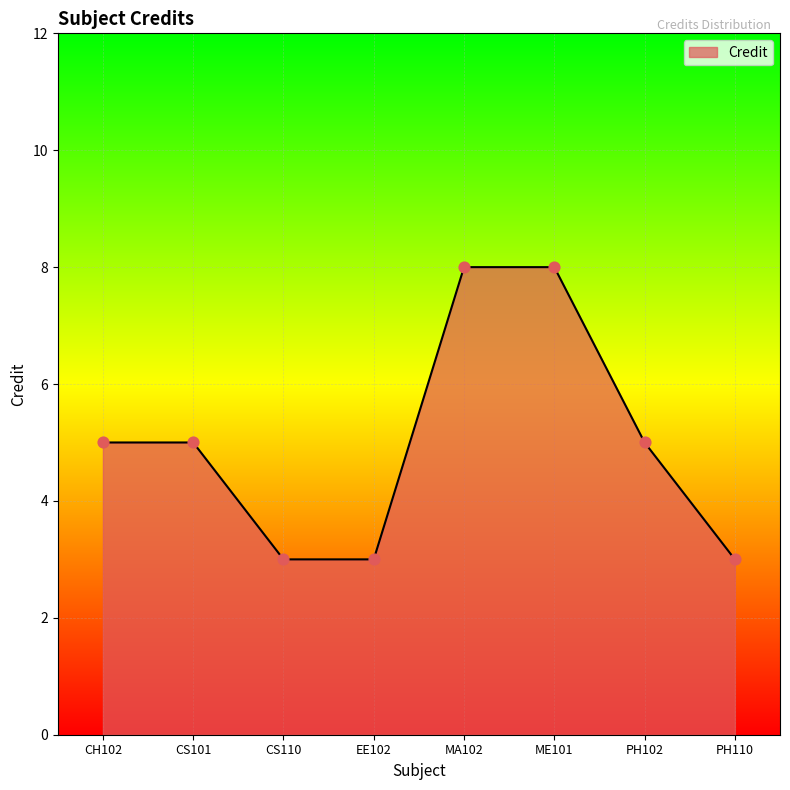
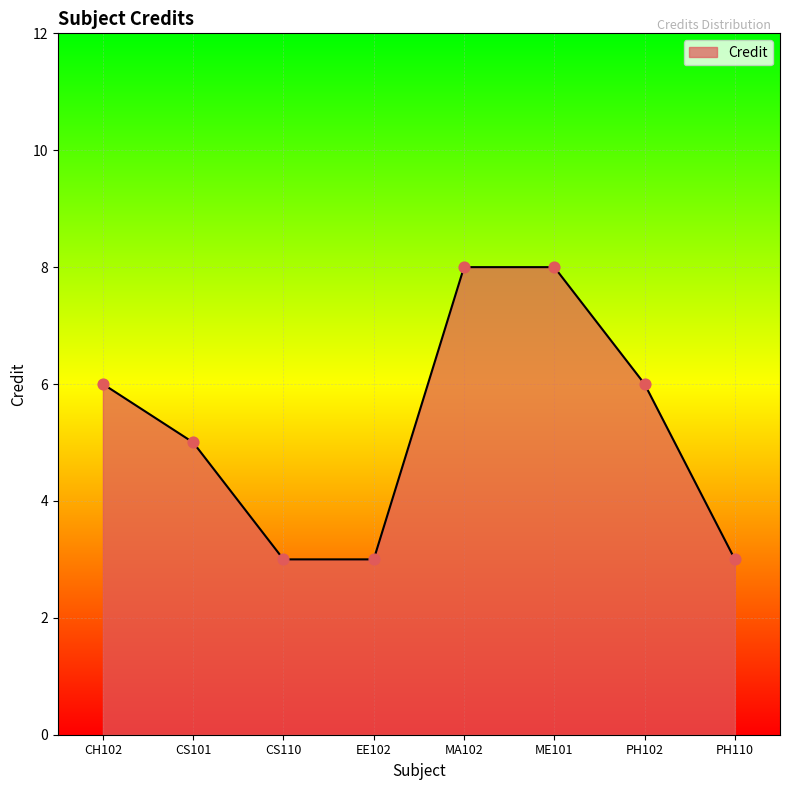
  {
-   "CH102": 5,
+   "CH102": 6,
    "CS101": 5,
    "CS110": 3,
    "EE102": 3,
    "MA102": 8,
    "ME101": 8,
-   "PH102": 5,
+   "PH102": 6,
    "PH110": 3
  }
